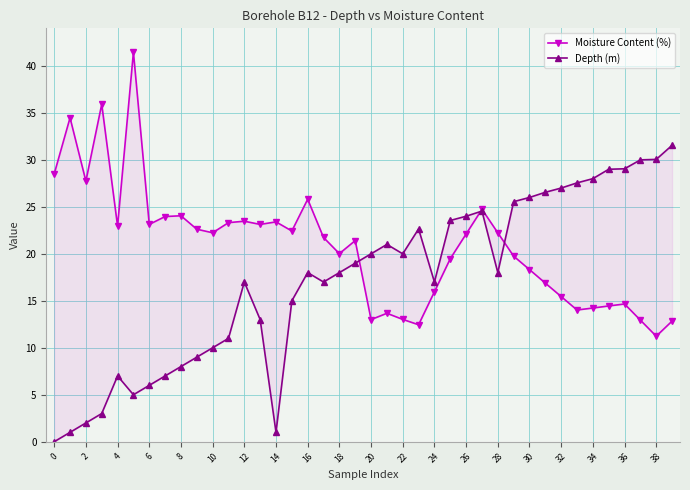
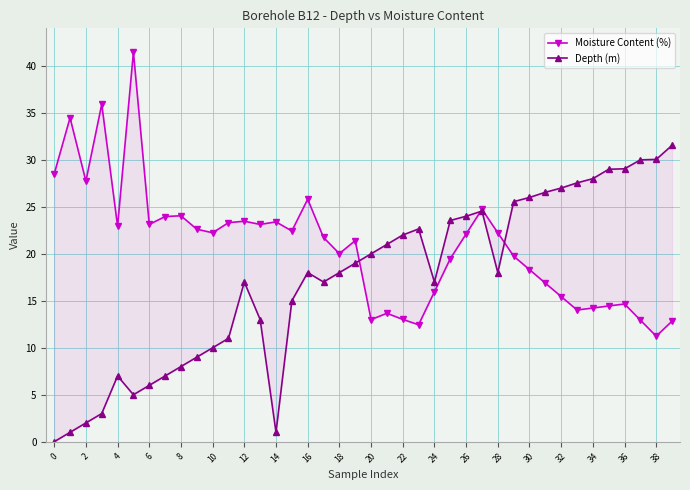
  {
    "Depth (m)": {
      "0": 0,
      "2": 2,
      "4": 7,
      "6": 6,
      "8": 8,
      "10": 10,
      "12": 17,
      "14": 1,
      "16": 18,
      "18": 18,
-     "22": 20,
+     "22": 22,
      "28": 18
    }
  }
